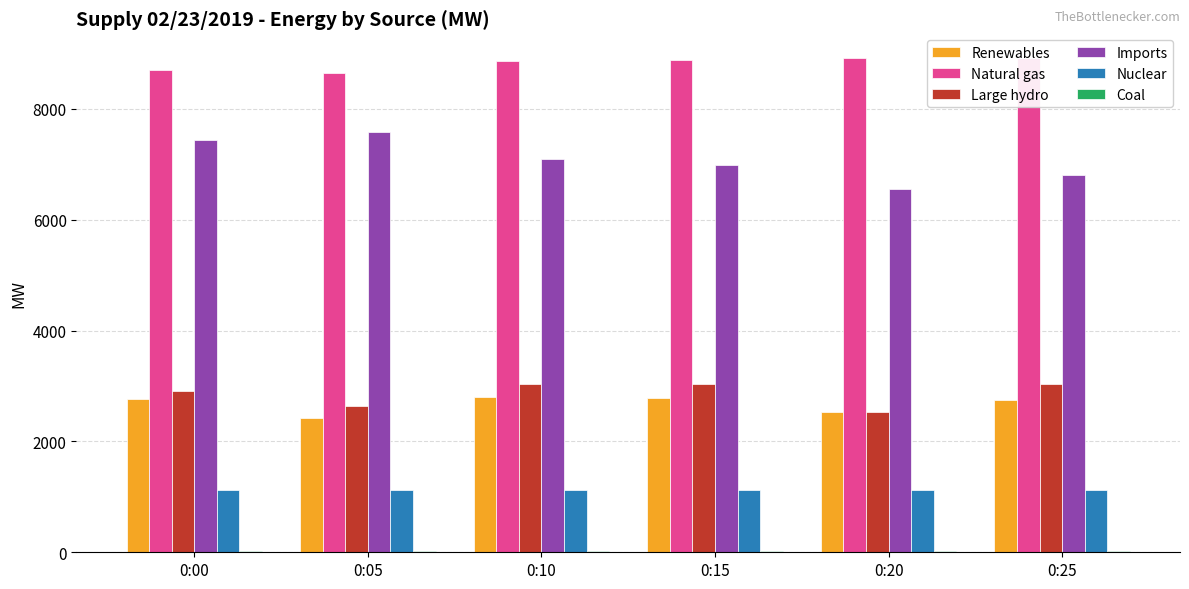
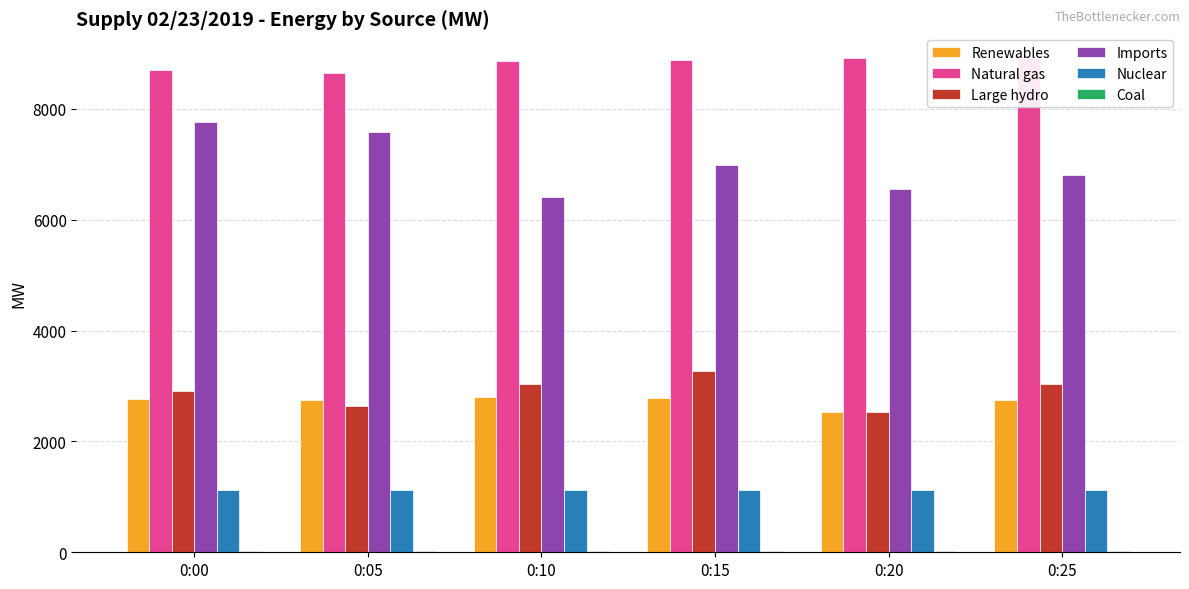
  {
    "Renewables": {
      "0:00": 2800,
-     "0:05": 2400,
+     "0:05": 2800,
      "0:10": 2800,
      "0:15": 2800,
      "0:20": 2500,
      "0:25": 2800
    },
    "Natural gas": {
      "0:00": 8700,
      "0:05": 8600,
      "0:10": 8900,
      "0:15": 8900,
      "0:20": 8900
    },
    "Large hydro": {
      "0:00": 2900,
      "0:05": 2600,
      "0:10": 3000,
-     "0:15": 3000,
+     "0:15": 3300,
      "0:20": 2500,
      "0:25": 3000
    },
    "Imports": {
-     "0:00": 7400,
+     "0:00": 7800,
      "0:05": 7600,
-     "0:10": 7100,
+     "0:10": 6400,
      "0:15": 7000,
      "0:20": 6500,
      "0:25": 6800
    },
    "Nuclear": {
      "0:00": 1100,
      "0:05": 1100,
      "0:10": 1100,
      "0:15": 1100,
      "0:20": 1100,
      "0:25": 1100
    }
  }
